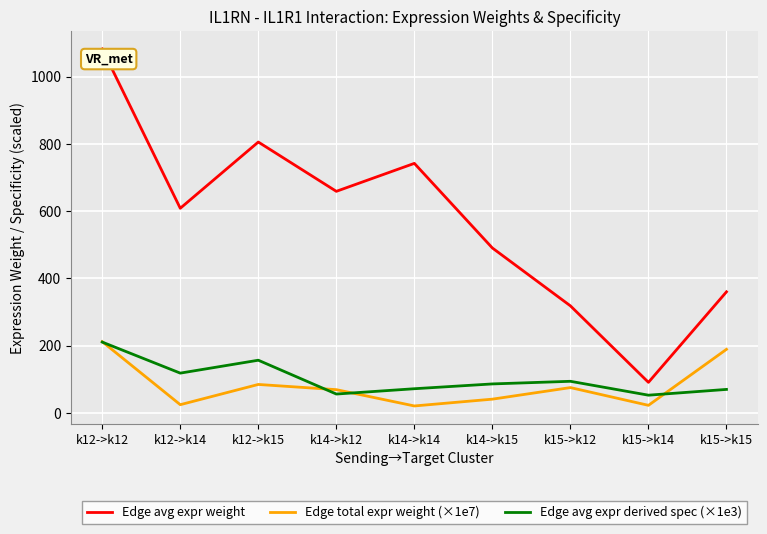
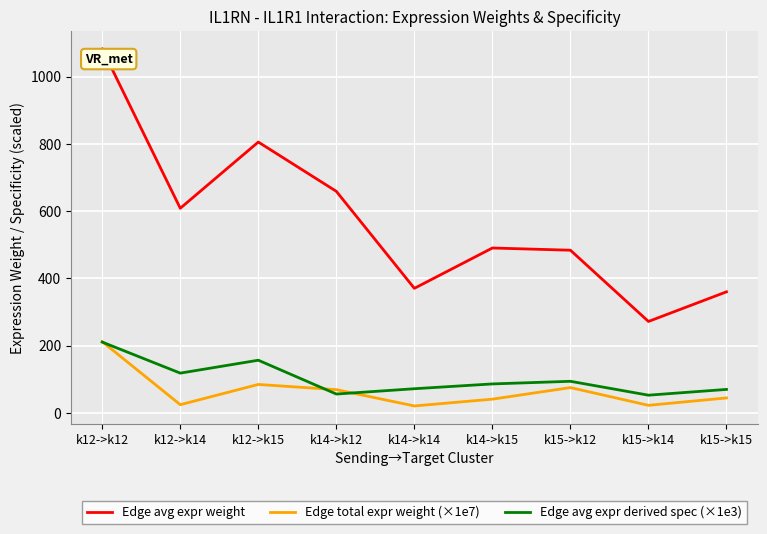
  {
    "Edge avg expr weight": {
      "k12->k14": 610,
      "k12->k15": 810,
      "k14->k12": 660,
-     "k14->k14": 740,
+     "k14->k14": 370,
      "k14->k15": 490,
-     "k15->k12": 320,
-     "k15->k14": 90,
+     "k15->k12": 480,
+     "k15->k14": 270,
      "k15->k15": 360
    },
    "Edge total expr weight (×1e7)": {
      "k12->k14": 20,
      "k12->k15": 80,
      "k14->k12": 70,
      "k14->k14": 20,
      "k14->k15": 40,
      "k15->k12": 80,
      "k15->k14": 20,
-     "k15->k15": 190
+     "k15->k15": 40
    },
    "Edge avg expr derived spec (×1e3)": {
      "k12->k14": 120,
      "k12->k15": 160,
      "k14->k12": 60,
      "k14->k14": 70,
      "k14->k15": 90,
      "k15->k12": 90,
      "k15->k14": 50,
      "k15->k15": 70
    }
  }
